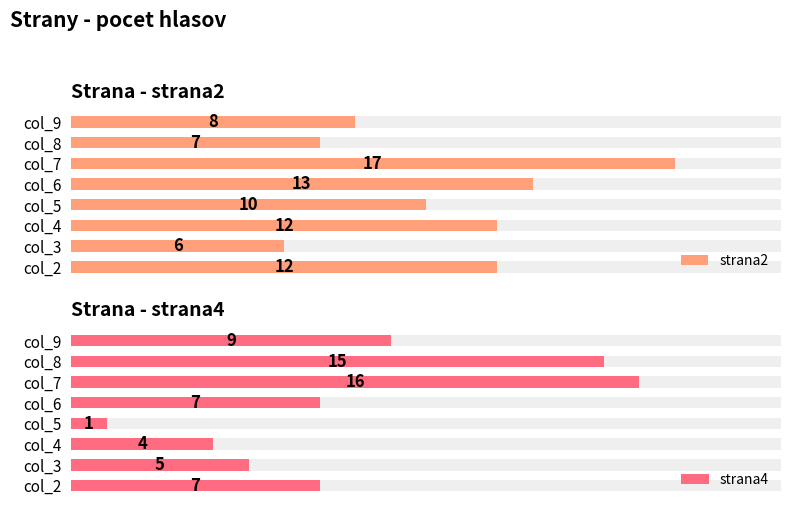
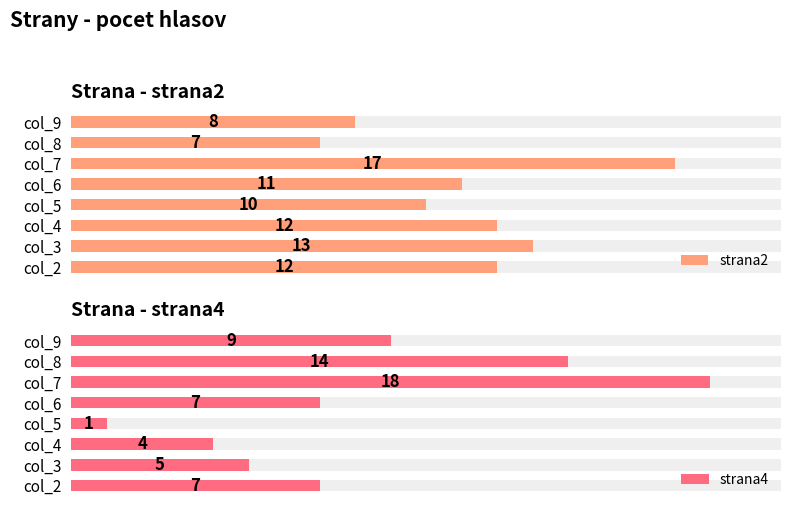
  {
    "Strana - strana2": {
      "strana2": {
-       "col_6": 13,
-       "col_3": 6
+       "col_6": 11,
+       "col_3": 13
      }
    },
    "Strana - strana4": {
      "strana4": {
-       "col_8": 15,
-       "col_7": 16
+       "col_8": 14,
+       "col_7": 18
      }
    }
  }
